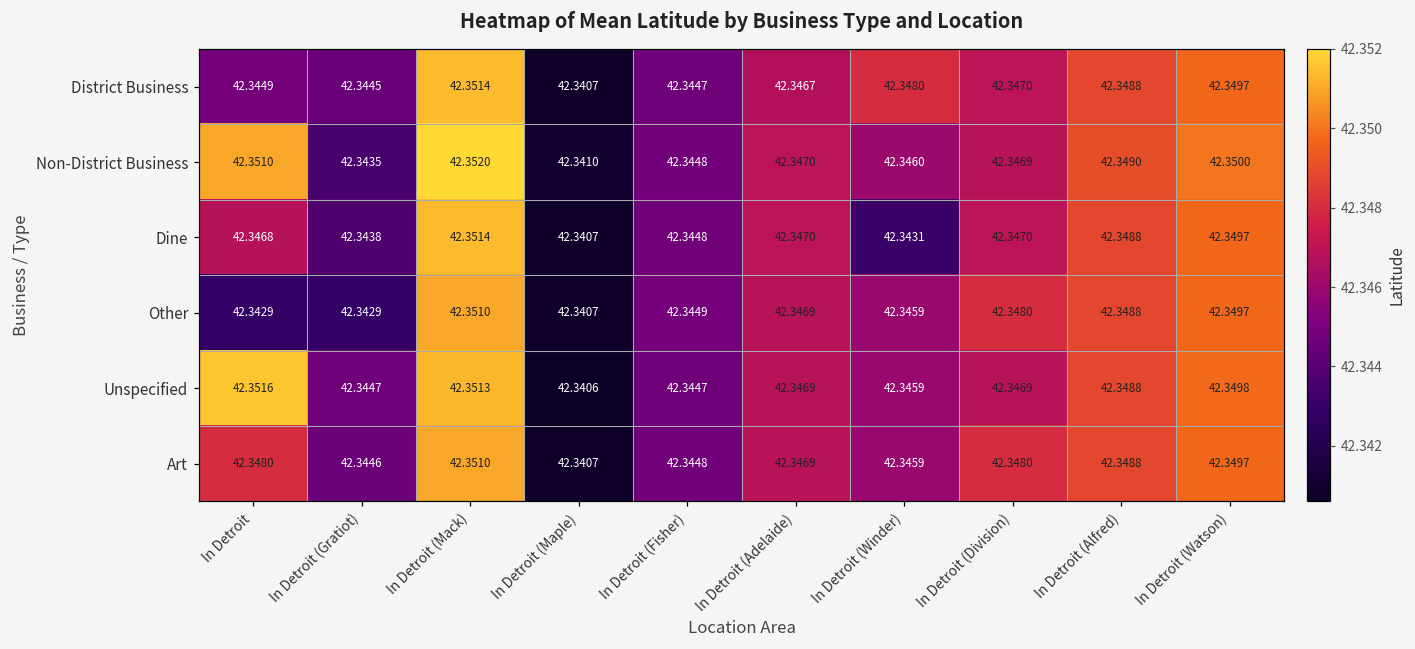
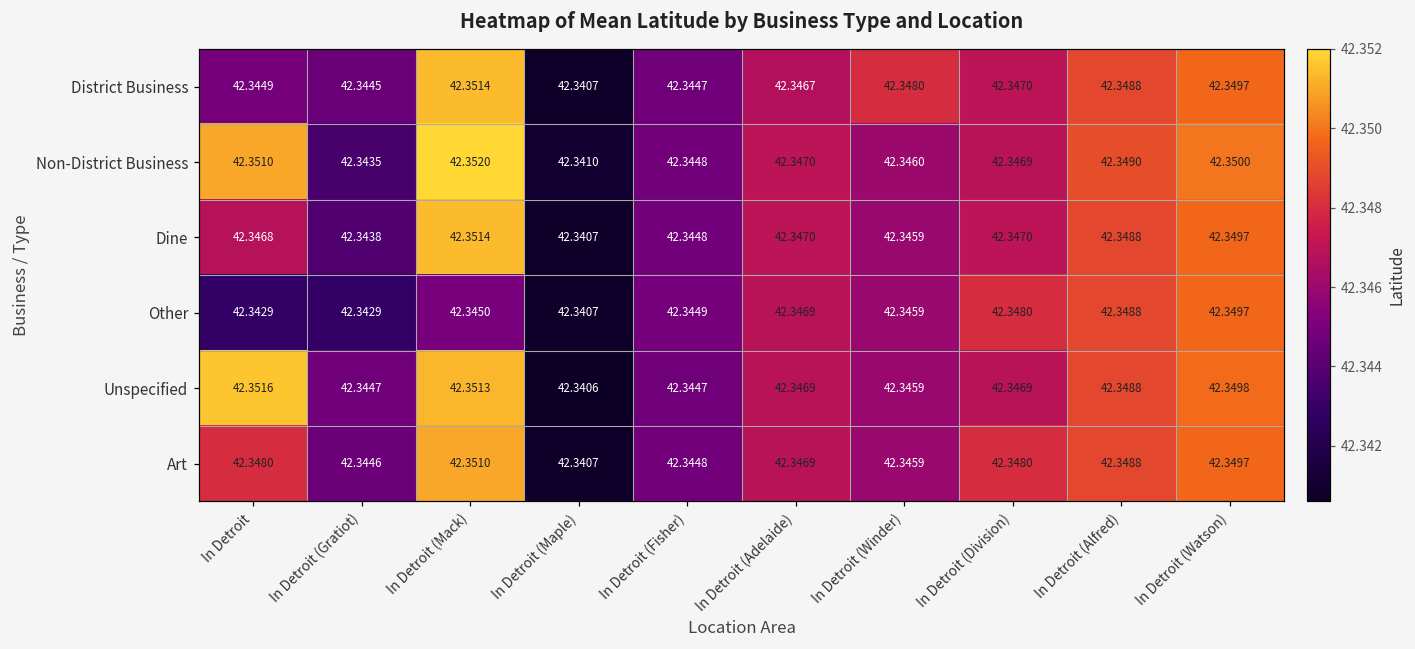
  {
    "District Business": {
      "In Detroit": 42.3449,
      "In Detroit (Gratiot)": 42.3445,
      "In Detroit (Mack)": 42.3514,
      "In Detroit (Maple)": 42.3407,
      "In Detroit (Fisher)": 42.3447,
      "In Detroit (Adelaide)": 42.3467,
      "In Detroit (Winder)": 42.3480,
      "In Detroit (Division)": 42.3470,
      "In Detroit (Alfred)": 42.3488,
      "In Detroit (Watson)": 42.3497
    },
    "Non-District Business": {
      "In Detroit": 42.3510,
      "In Detroit (Gratiot)": 42.3435,
      "In Detroit (Mack)": 42.3520,
      "In Detroit (Maple)": 42.3410,
      "In Detroit (Fisher)": 42.3448,
      "In Detroit (Adelaide)": 42.3470,
      "In Detroit (Winder)": 42.3460,
      "In Detroit (Division)": 42.3469,
      "In Detroit (Alfred)": 42.3490,
      "In Detroit (Watson)": 42.3500
    },
    "Dine": {
      "In Detroit": 42.3468,
      "In Detroit (Gratiot)": 42.3438,
      "In Detroit (Mack)": 42.3514,
      "In Detroit (Maple)": 42.3407,
      "In Detroit (Fisher)": 42.3448,
      "In Detroit (Adelaide)": 42.3470,
-     "In Detroit (Winder)": 42.3431,
+     "In Detroit (Winder)": 42.3459,
      "In Detroit (Division)": 42.3470,
      "In Detroit (Alfred)": 42.3488,
      "In Detroit (Watson)": 42.3497
    },
    "Other": {
      "In Detroit": 42.3429,
      "In Detroit (Gratiot)": 42.3429,
-     "In Detroit (Mack)": 42.3510,
+     "In Detroit (Mack)": 42.3450,
      "In Detroit (Maple)": 42.3407,
      "In Detroit (Fisher)": 42.3449,
      "In Detroit (Adelaide)": 42.3469,
      "In Detroit (Winder)": 42.3459,
      "In Detroit (Division)": 42.3480,
      "In Detroit (Alfred)": 42.3488,
      "In Detroit (Watson)": 42.3497
    },
    "Unspecified": {
      "In Detroit": 42.3516,
      "In Detroit (Gratiot)": 42.3447,
      "In Detroit (Mack)": 42.3513,
      "In Detroit (Maple)": 42.3406,
      "In Detroit (Fisher)": 42.3447,
      "In Detroit (Adelaide)": 42.3469,
      "In Detroit (Winder)": 42.3459,
      "In Detroit (Division)": 42.3469,
      "In Detroit (Alfred)": 42.3488,
      "In Detroit (Watson)": 42.3498
    },
    "Art": {
      "In Detroit": 42.3480,
      "In Detroit (Gratiot)": 42.3446,
      "In Detroit (Mack)": 42.3510,
      "In Detroit (Maple)": 42.3407,
      "In Detroit (Fisher)": 42.3448,
      "In Detroit (Adelaide)": 42.3469,
      "In Detroit (Winder)": 42.3459,
      "In Detroit (Division)": 42.3480,
      "In Detroit (Alfred)": 42.3488,
      "In Detroit (Watson)": 42.3497
    }
  }
